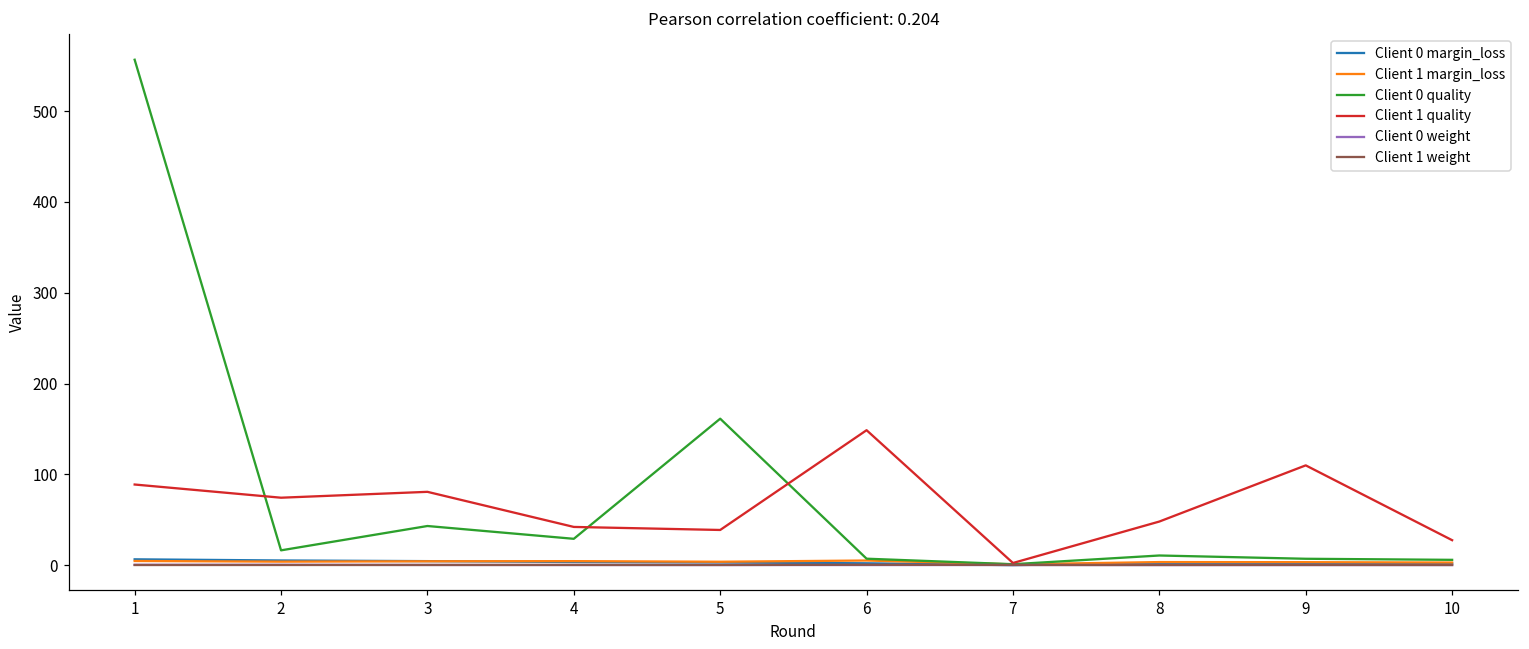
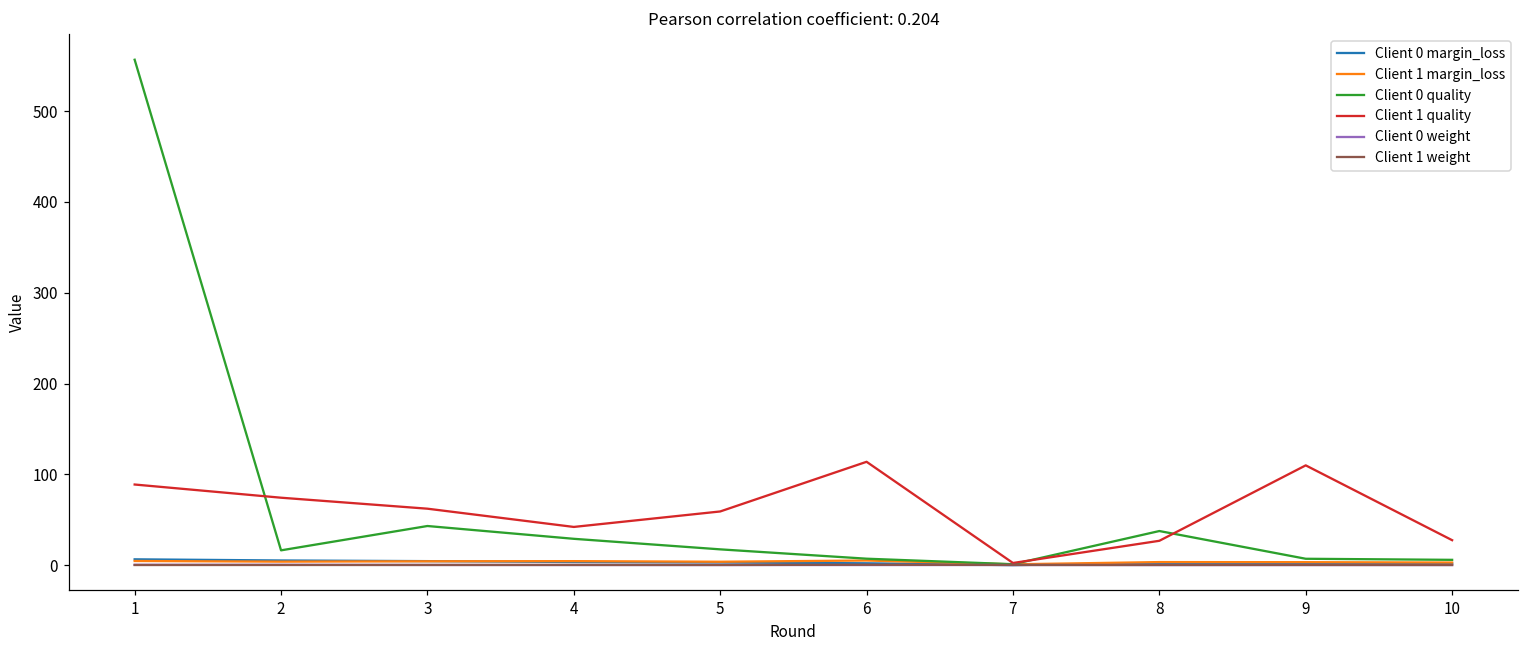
  {
    "Client 0 quality": {
      "1": 560,
      "2": 20,
      "3": 40,
      "4": 30,
-     "5": 160,
-     "8": 10,
+     "5": 20,
+     "8": 40,
      "9": 10
    },
    "Client 1 quality": {
      "1": 90,
      "2": 70,
-     "3": 80,
+     "3": 60,
      "4": 40,
-     "5": 40,
-     "6": 150,
-     "8": 50,
+     "5": 60,
+     "6": 110,
+     "8": 30,
      "9": 110,
      "10": 30
    }
  }
